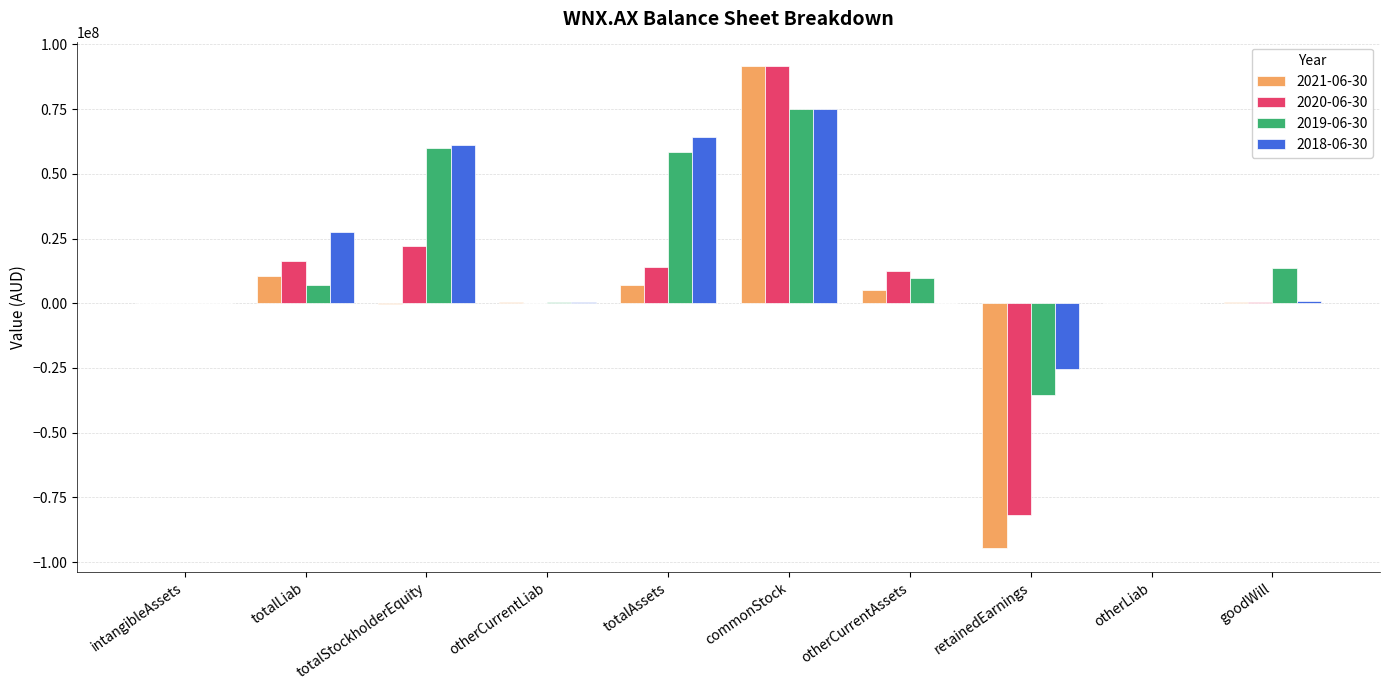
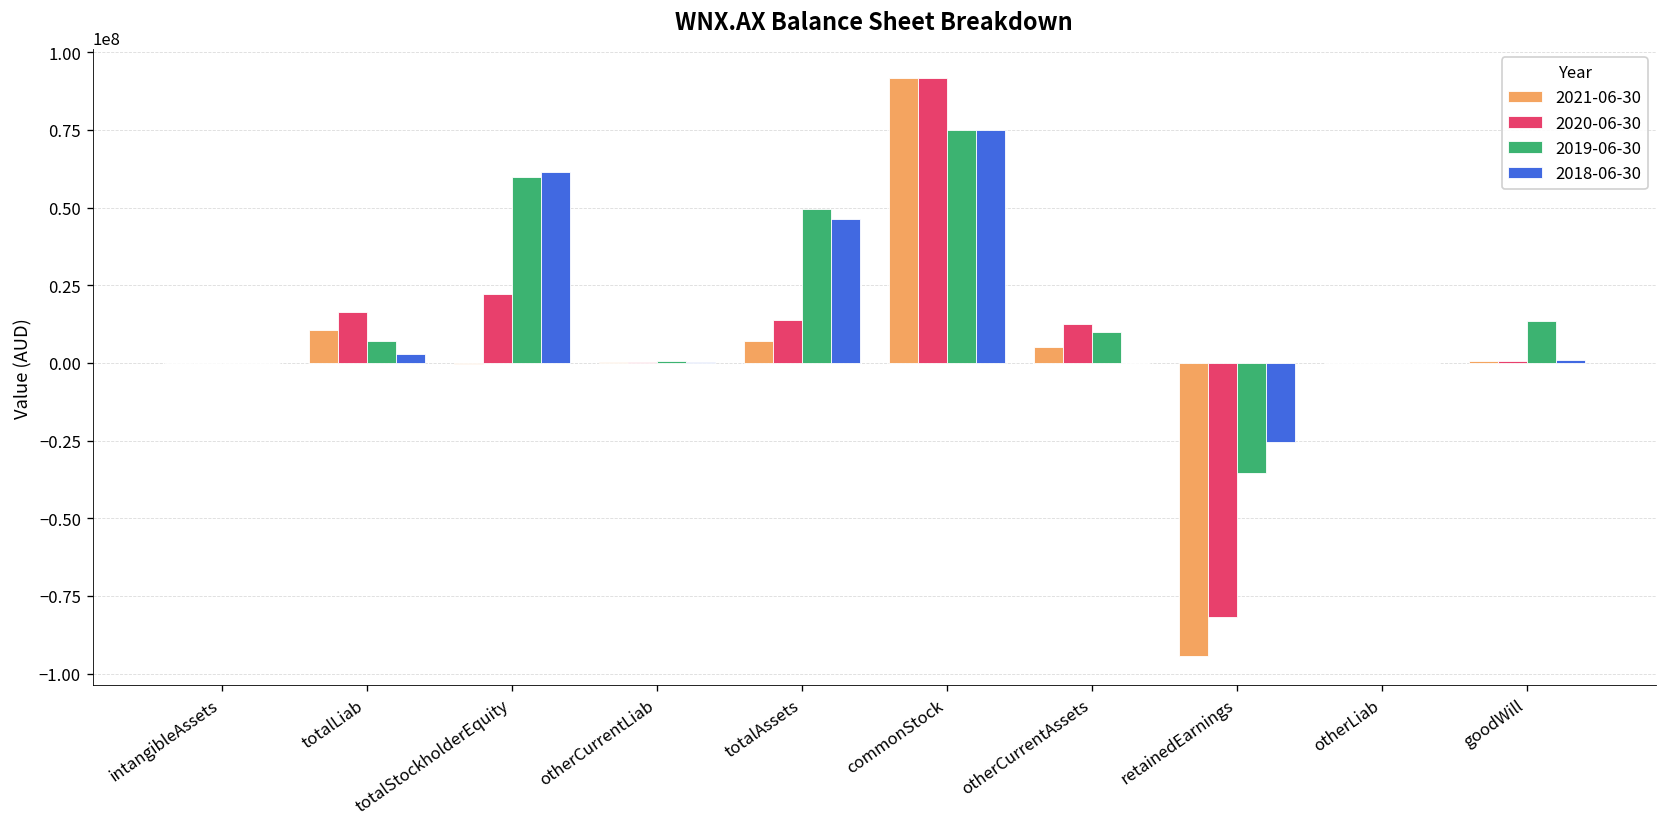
  {
    "2021-06-30": {
      "totalLiab": 11000000,
      "totalAssets": 7000000,
      "commonStock": 92000000,
      "otherCurrentAssets": 5000000,
      "retainedEarnings": -94000000
    },
    "2020-06-30": {
      "totalLiab": 16000000,
      "totalStockholderEquity": 22000000,
      "totalAssets": 14000000,
      "commonStock": 92000000,
      "otherCurrentAssets": 12000000,
      "retainedEarnings": -82000000
    },
    "2019-06-30": {
      "totalLiab": 7000000,
      "totalStockholderEquity": 60000000,
-     "totalAssets": 58000000,
+     "totalAssets": 50000000,
      "commonStock": 75000000,
      "otherCurrentAssets": 10000000,
      "retainedEarnings": -35000000,
      "goodWill": 13000000
    },
    "2018-06-30": {
-     "totalLiab": 27000000,
+     "totalLiab": 3000000,
      "totalStockholderEquity": 61000000,
-     "totalAssets": 64000000,
+     "totalAssets": 46000000,
      "commonStock": 75000000,
      "retainedEarnings": -26000000
    }
  }
